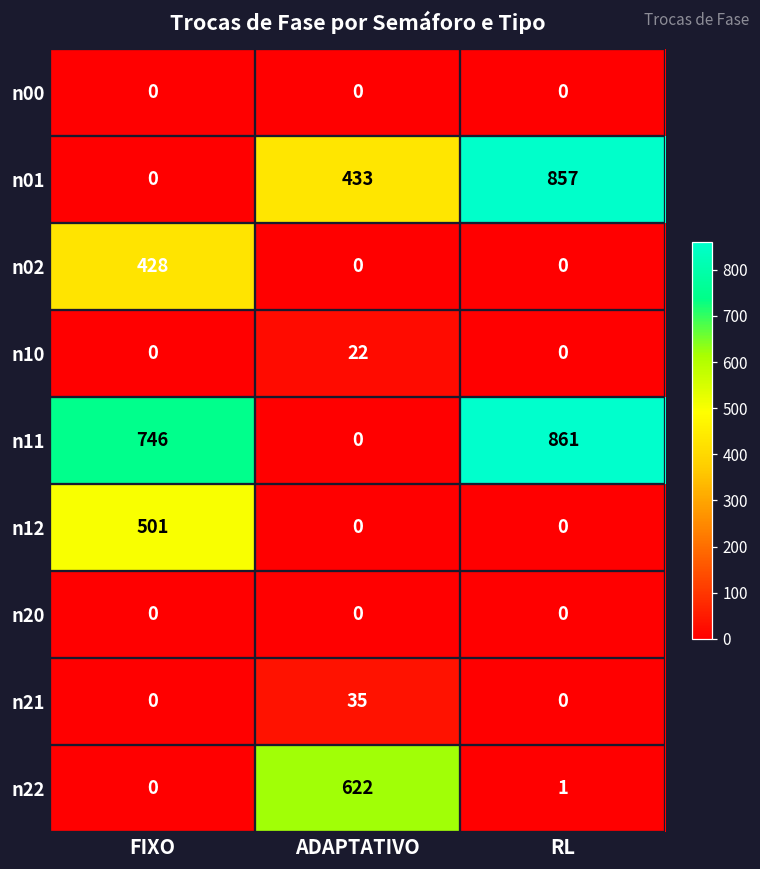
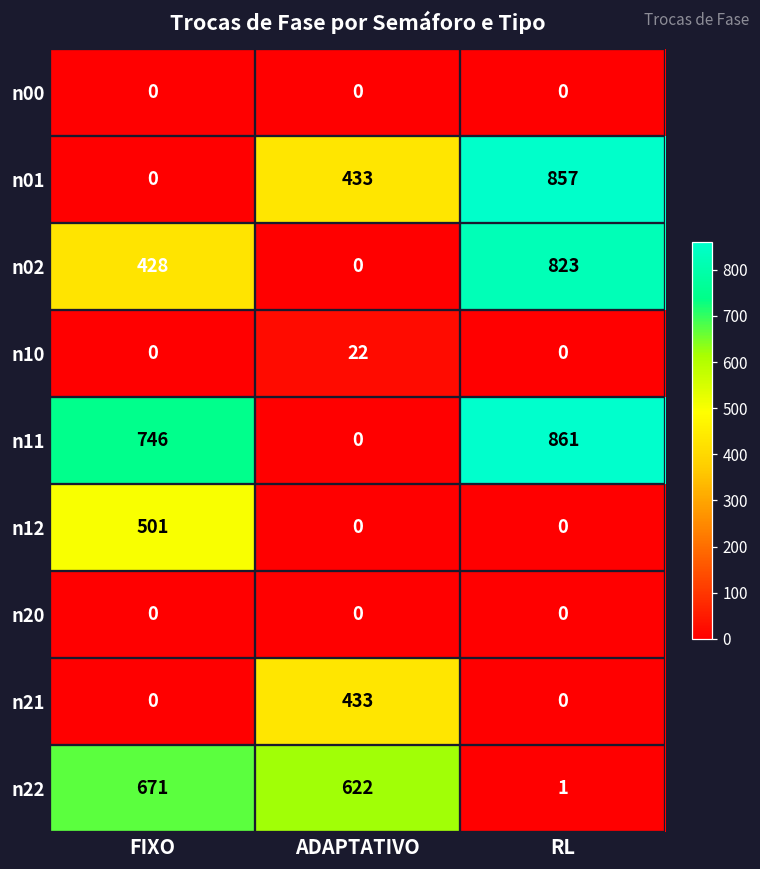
  {
    "n00": {
      "FIXO": 0,
      "ADAPTATIVO": 0,
      "RL": 0
    },
    "n01": {
      "FIXO": 0,
      "ADAPTATIVO": 433,
      "RL": 857
    },
    "n02": {
      "FIXO": 428,
      "ADAPTATIVO": 0,
-     "RL": 0
+     "RL": 823
    },
    "n10": {
      "FIXO": 0,
      "ADAPTATIVO": 22,
      "RL": 0
    },
    "n11": {
      "FIXO": 746,
      "ADAPTATIVO": 0,
      "RL": 861
    },
    "n12": {
      "FIXO": 501,
      "ADAPTATIVO": 0,
      "RL": 0
    },
    "n20": {
      "FIXO": 0,
      "ADAPTATIVO": 0,
      "RL": 0
    },
    "n21": {
      "FIXO": 0,
-     "ADAPTATIVO": 35,
+     "ADAPTATIVO": 433,
      "RL": 0
    },
    "n22": {
-     "FIXO": 0,
+     "FIXO": 671,
      "ADAPTATIVO": 622,
      "RL": 1
    }
  }
